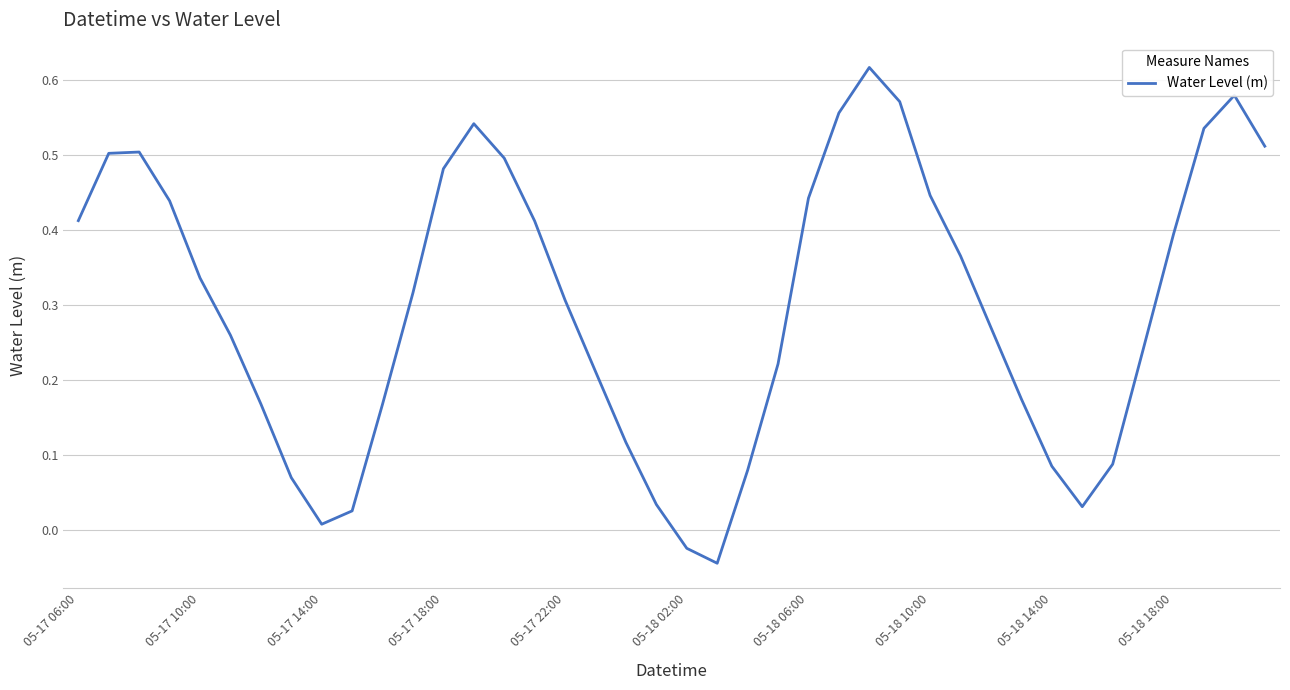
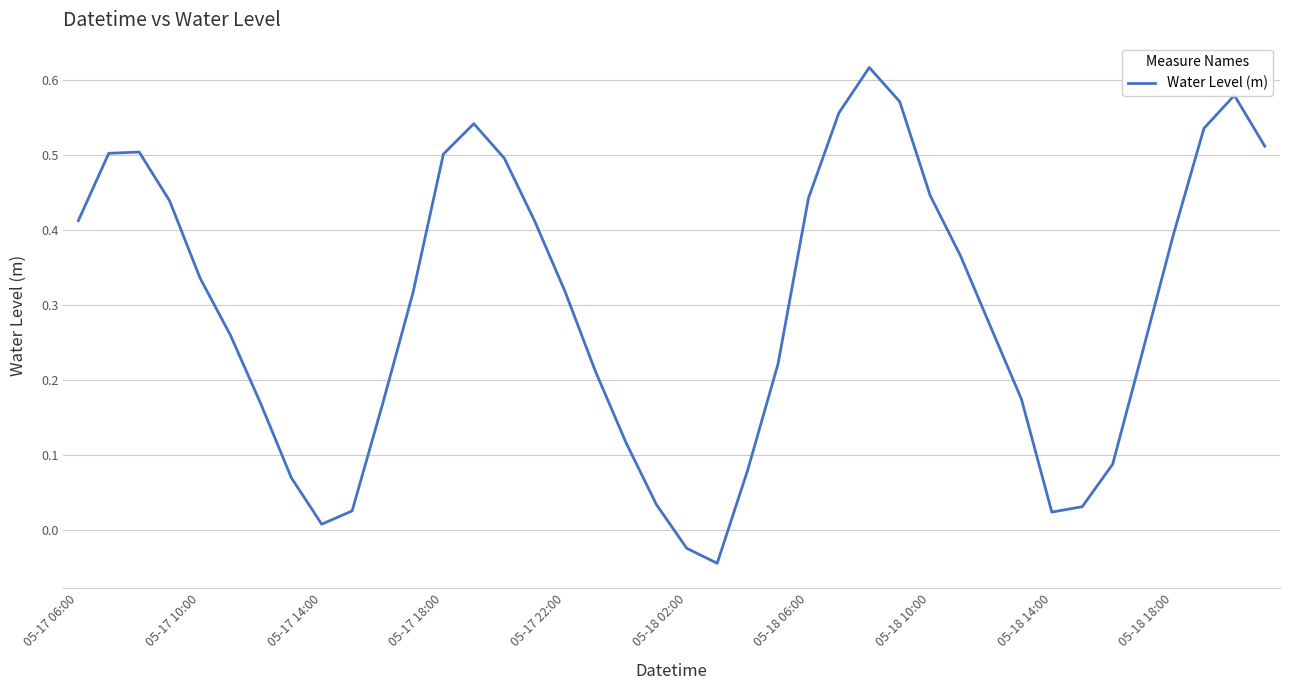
  {
    "05-17 06:00": 0.41,
    "05-17 10:00": 0.34,
    "05-17 14:00": 0.01,
-   "05-17 18:00": 0.48,
-   "05-17 22:00": 0.31,
+   "05-17 18:00": 0.50,
+   "05-17 22:00": 0.32,
    "05-18 02:00": -0.02,
    "05-18 06:00": 0.44,
    "05-18 10:00": 0.45,
-   "05-18 14:00": 0.09,
+   "05-18 14:00": 0.02,
    "05-18 18:00": 0.40
  }
